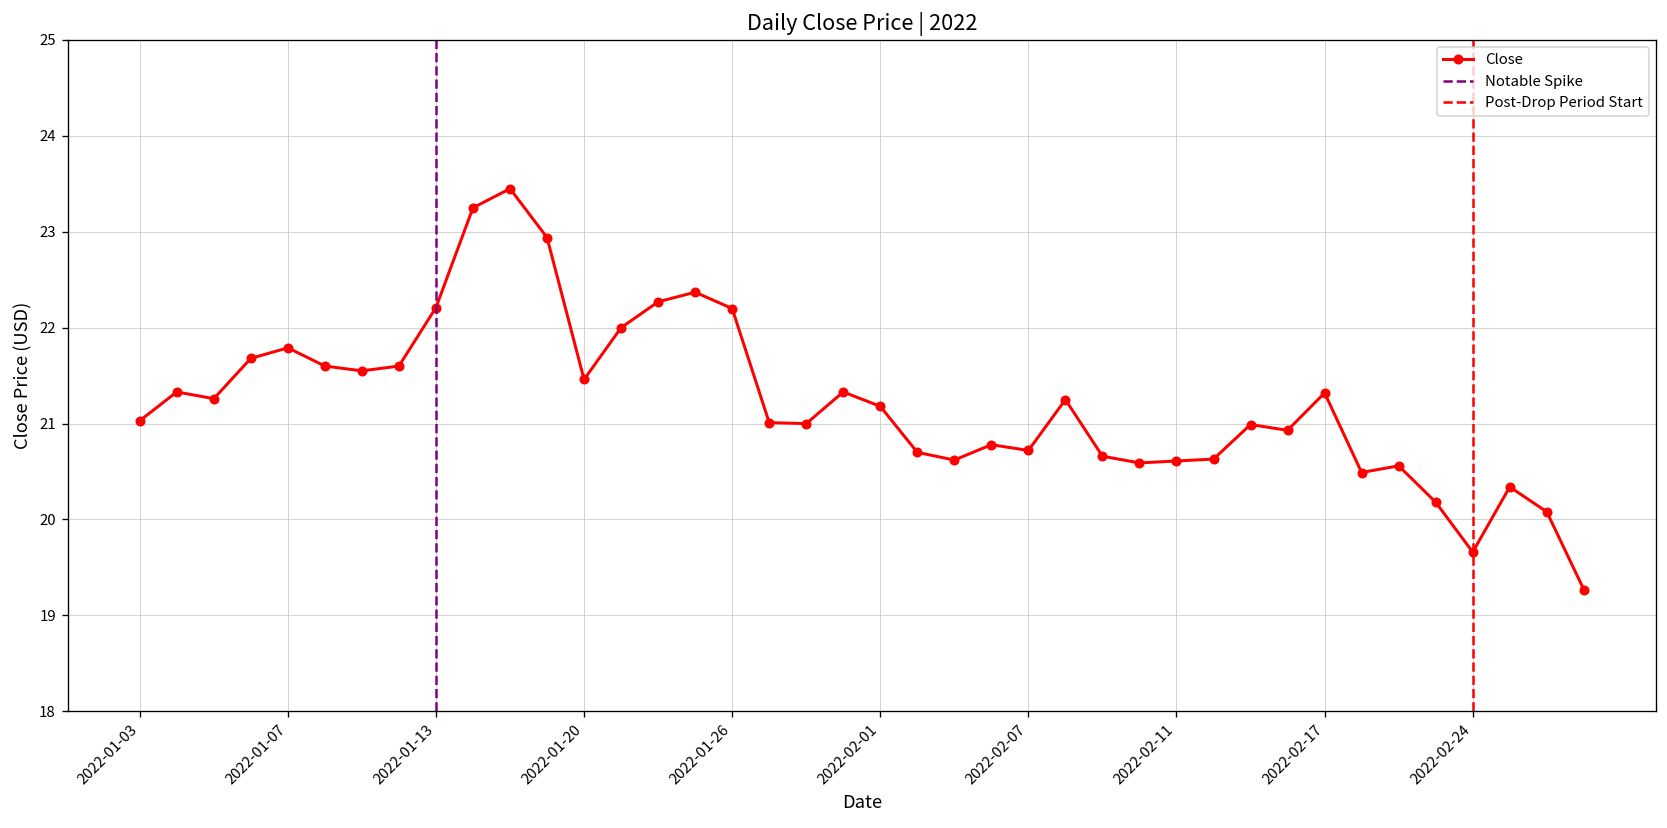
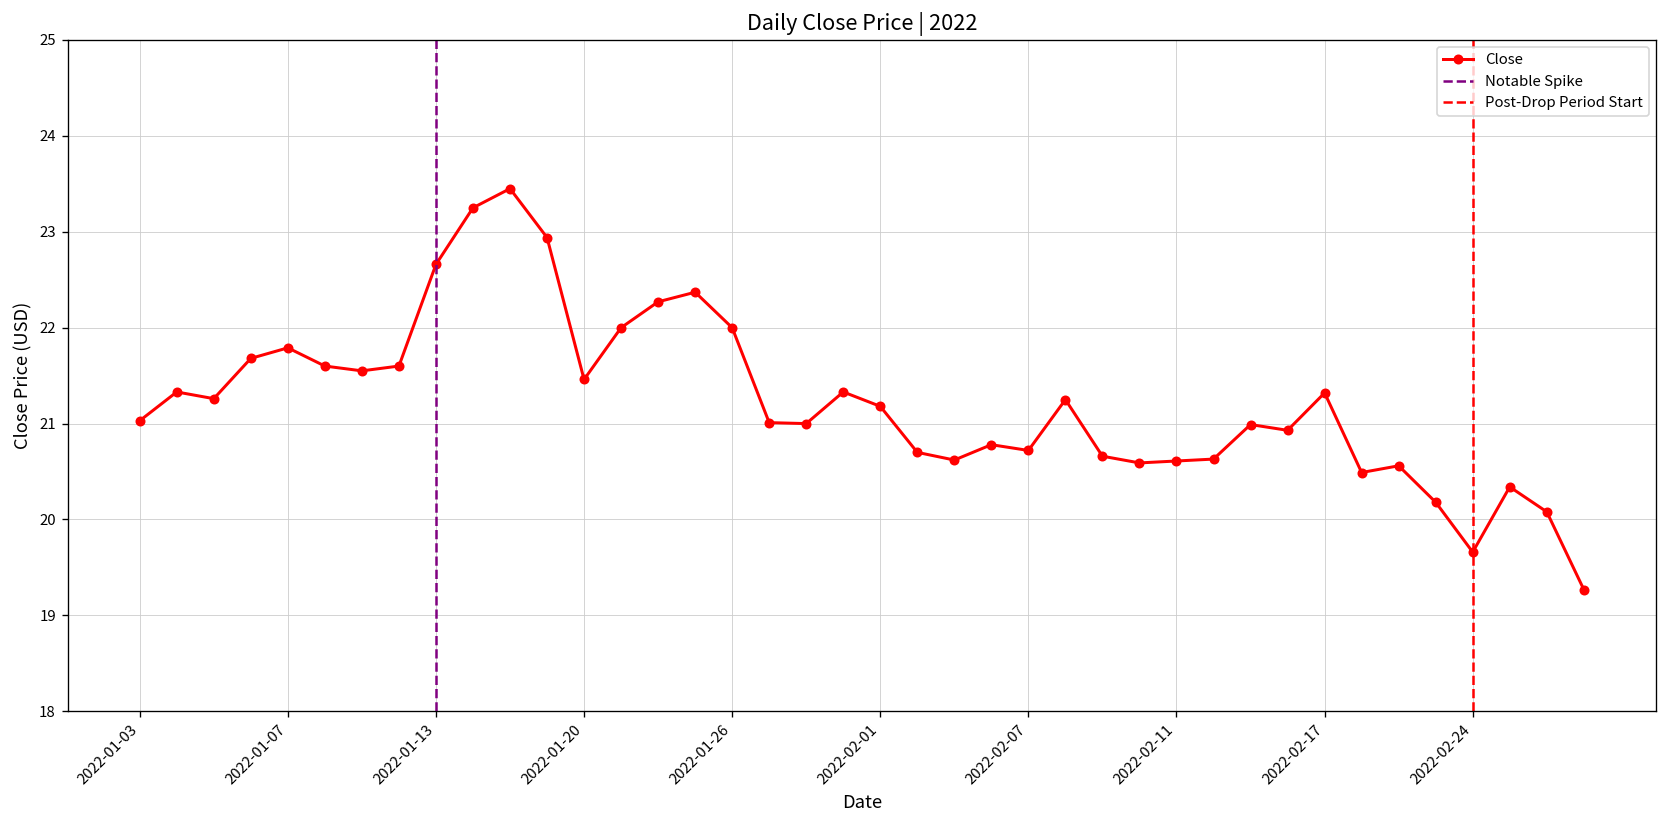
  {
    "2022-01-03": 21.0,
    "2022-01-07": 21.8,
-   "2022-01-13": 22.2,
+   "2022-01-13": 22.7,
    "2022-01-20": 21.5,
-   "2022-01-26": 22.2,
+   "2022-01-26": 22.0,
    "2022-02-01": 21.2,
    "2022-02-07": 20.7,
    "2022-02-11": 20.6,
    "2022-02-17": 21.3,
    "2022-02-24": 19.7
  }
